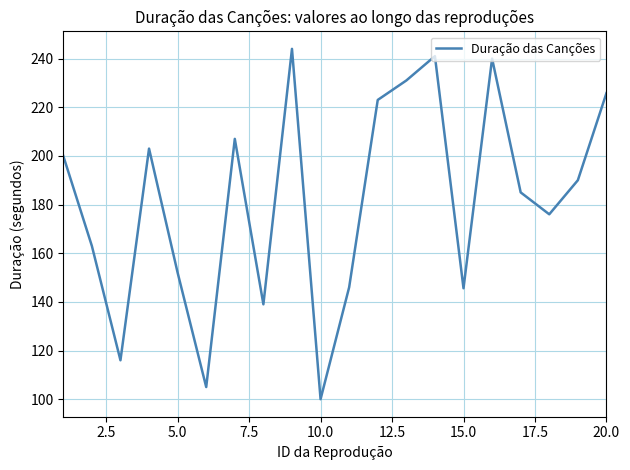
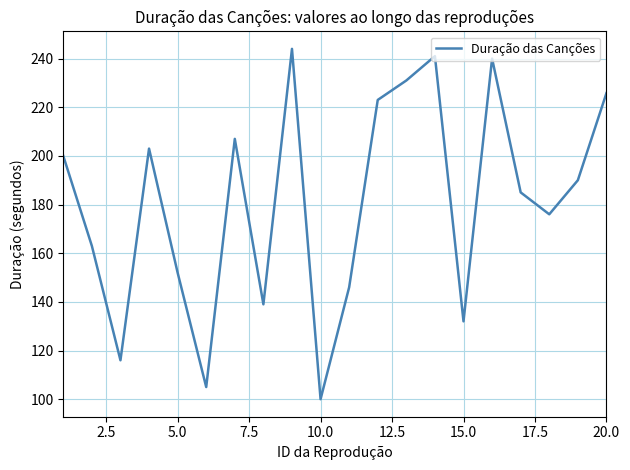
  {
    "5.0": 152,
    "10.0": 100,
-   "15.0": 146,
+   "15.0": 132,
    "20.0": 226
  }
